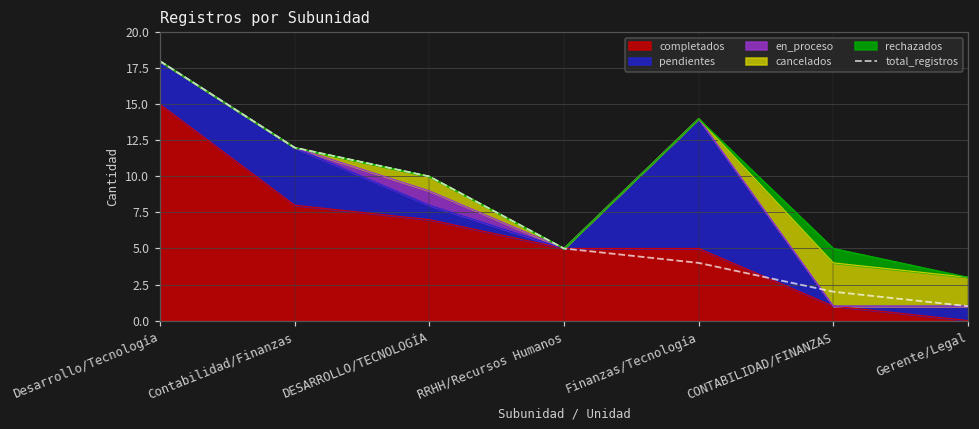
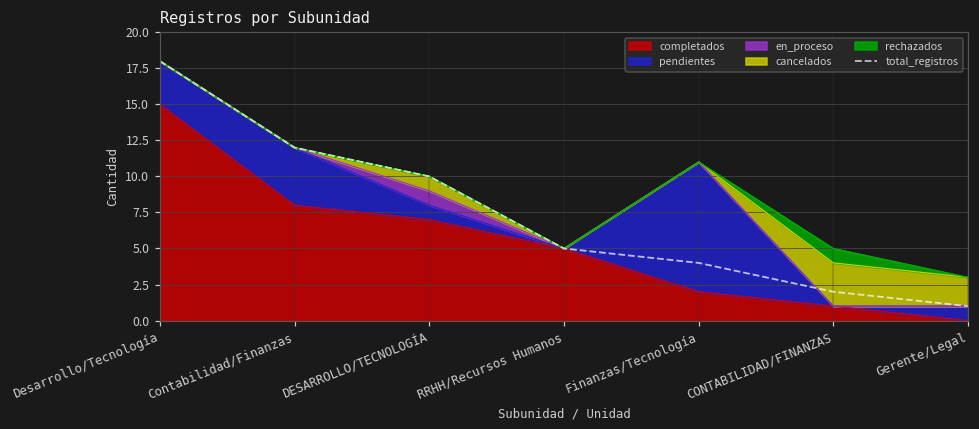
  {
    "completados": {
      "Desarrollo/Tecnología": 15,
      "Contabilidad/Finanzas": 8,
      "DESARROLLO/TECNOLOGÍA": 7,
-     "Finanzas/Tecnología": 5,
+     "Finanzas/Tecnología": 2,
      "Gerente/Legal": 0
    },
    "pendientes": {
      "DESARROLLO/TECNOLOGÍA": 1
    },
    "en_proceso": {
      "DESARROLLO/TECNOLOGÍA": 1
    },
    "cancelados": {
      "CONTABILIDAD/FINANZAS": 3
    },
    "rechazados": {
      "CONTABILIDAD/FINANZAS": 1
    },
    "total_registros": {
      "Finanzas/Tecnología": 4,
      "CONTABILIDAD/FINANZAS": 2
    }
  }
